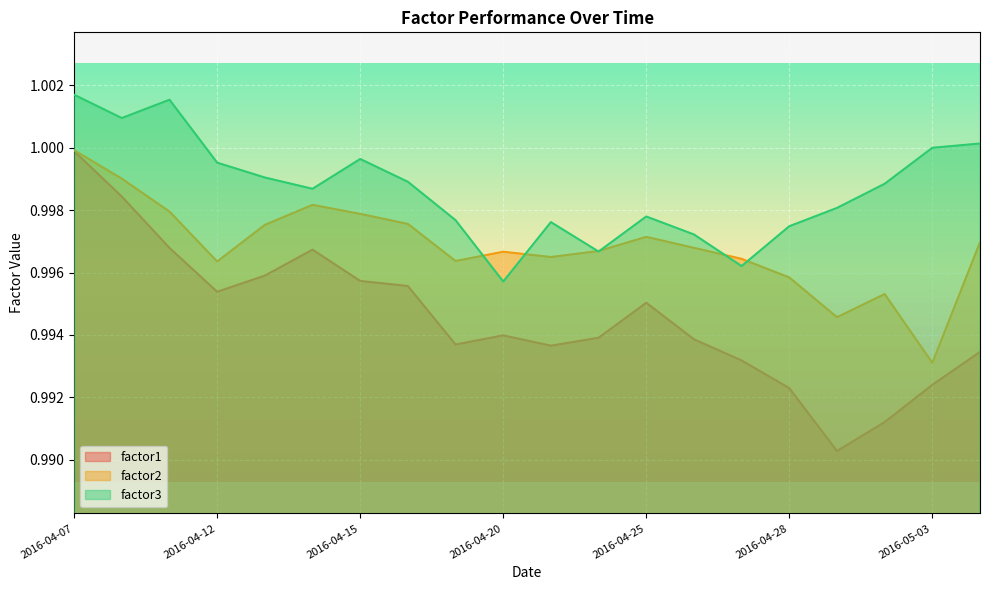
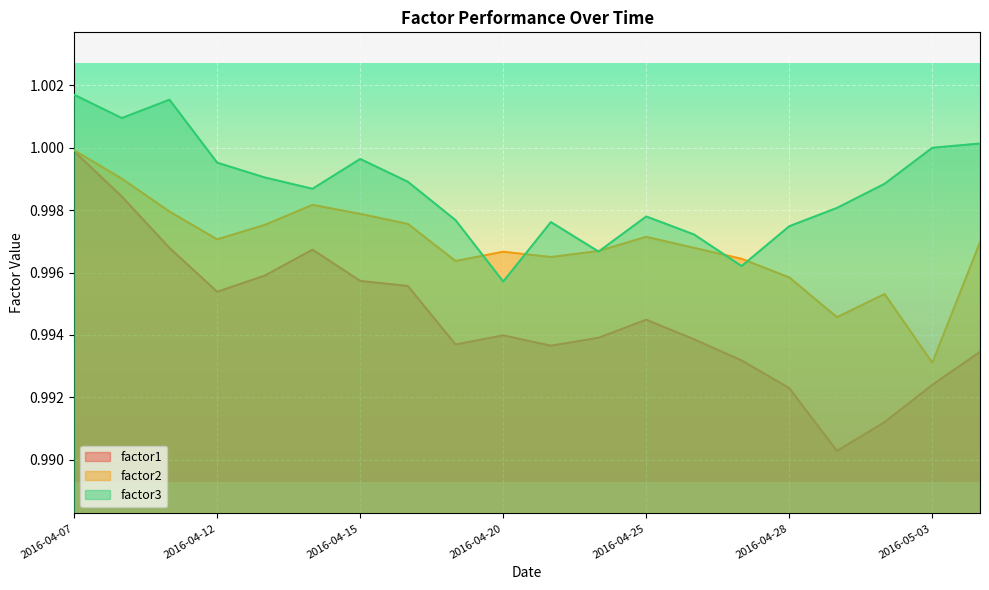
  {
    "factor1": {
      "2016-04-12": 0.9954,
      "2016-04-15": 0.9957,
      "2016-04-20": 0.9940,
-     "2016-04-25": 0.9950,
+     "2016-04-25": 0.9945,
      "2016-04-28": 0.9923,
      "2016-05-03": 0.9924
    },
    "factor2": {
-     "2016-04-12": 0.9964,
+     "2016-04-12": 0.9971,
      "2016-04-15": 0.9979,
      "2016-04-20": 0.9967,
      "2016-04-25": 0.9971,
      "2016-04-28": 0.9958,
      "2016-05-03": 0.9931
    },
    "factor3": {
      "2016-04-07": 1.0017,
      "2016-04-12": 0.9995,
      "2016-04-15": 0.9996,
      "2016-04-20": 0.9957,
      "2016-04-25": 0.9978,
      "2016-04-28": 0.9975,
      "2016-05-03": 1.0000
    }
  }
